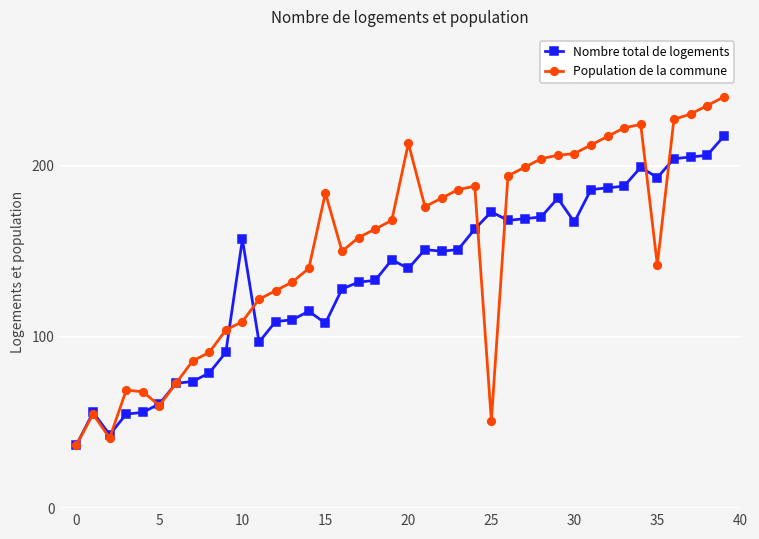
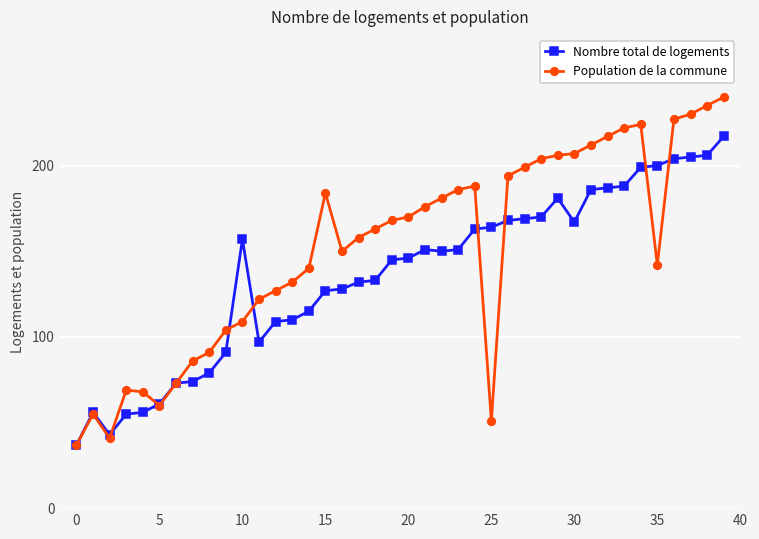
  {
    "Nombre total de logements": {
      "10": 157,
-     "15": 108,
-     "20": 140,
-     "25": 173,
+     "15": 127,
+     "20": 146,
+     "25": 164,
      "30": 167,
-     "35": 193
+     "35": 200
    },
    "Population de la commune": {
      "10": 109,
      "15": 184,
-     "20": 213,
+     "20": 170,
      "25": 51,
      "30": 207,
      "35": 142
    }
  }
